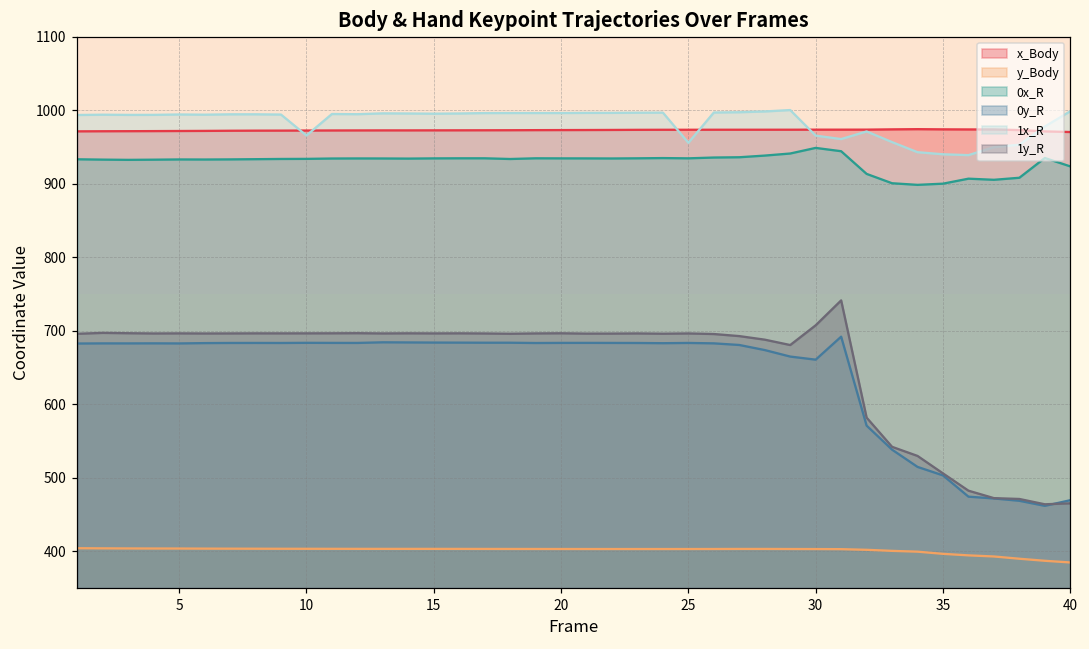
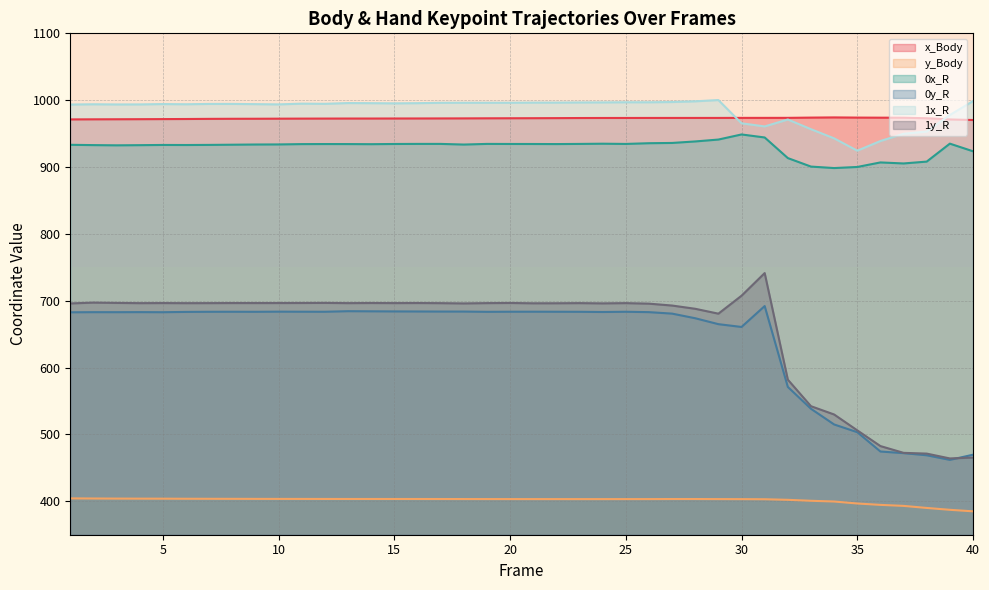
  {
    "1x_R": {
      "5": 990,
-     "10": 970,
+     "10": 990,
      "15": 1000,
      "20": 1000,
-     "25": 960,
+     "25": 1000,
      "30": 970,
-     "35": 940,
+     "35": 920,
      "40": 1000
    }
  }
